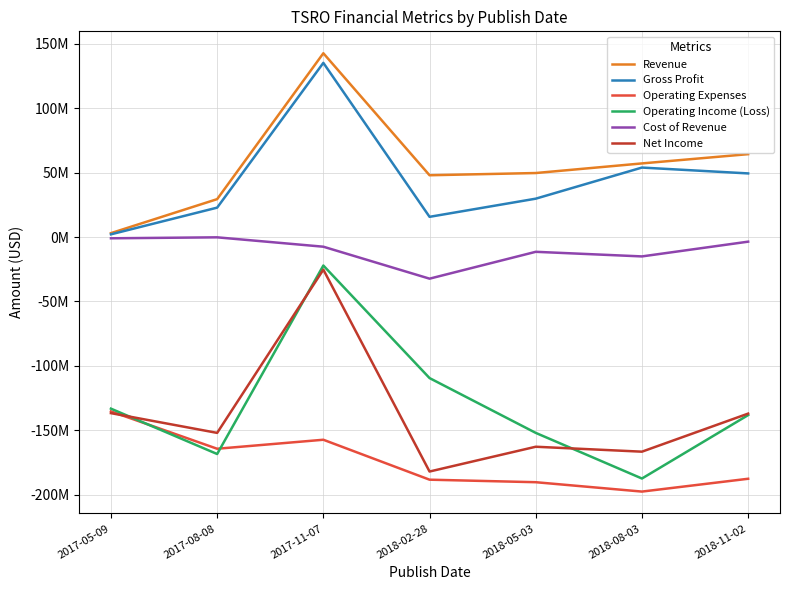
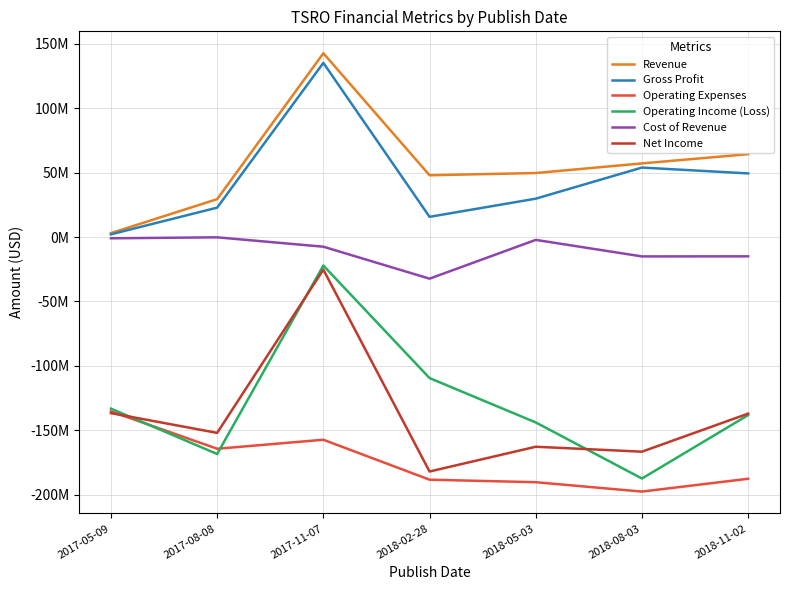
  {
    "Gross Profit": {
      "2017-08-08": 23000000,
      "2017-11-07": 135000000,
      "2018-02-28": 16000000,
      "2018-05-03": 30000000,
      "2018-08-03": 54000000,
      "2018-11-02": 49000000
    },
    "Operating Income (Loss)": {
      "2017-05-09": -133000000,
      "2017-08-08": -168000000,
      "2017-11-07": -22000000,
      "2018-02-28": -109000000,
-     "2018-05-03": -152000000,
+     "2018-05-03": -144000000,
      "2018-08-03": -187000000
    },
    "Cost of Revenue": {
      "2017-05-09": -1000000,
      "2017-08-08": 0,
      "2017-11-07": -7000000,
      "2018-02-28": -32000000,
-     "2018-05-03": -11000000,
+     "2018-05-03": -2000000,
      "2018-08-03": -15000000,
-     "2018-11-02": -4000000
+     "2018-11-02": -15000000
    }
  }
